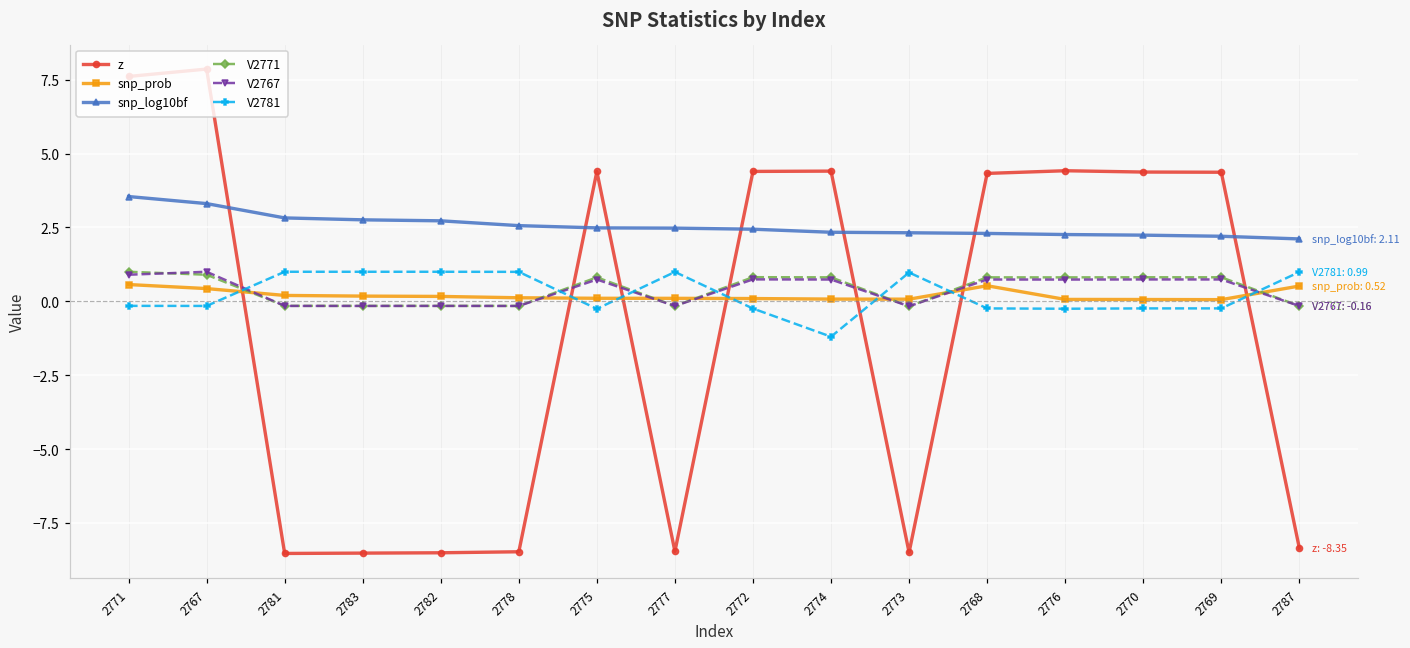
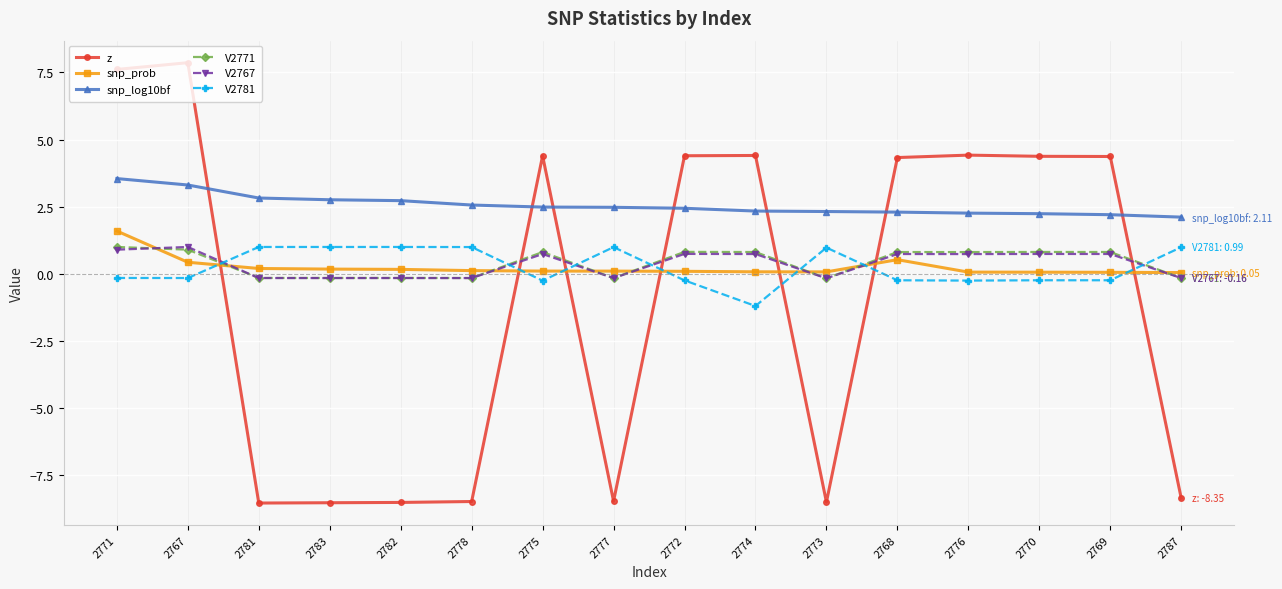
  {
    "z": {
      "2787": -8.35
    },
    "snp_prob": {
-     "2771": 0.6,
-     "2787": 0.52
+     "2771": 1.6,
+     "2787": 0.05
    },
    "snp_log10bf": {
      "2787": 2.11
    },
    "V2771": {
      "2771": 1.0,
      "2767": 0.9
    },
    "V2767": {
      "2771": 0.9,
      "2767": 1.0
    },
    "V2781": {
      "2787": 0.99
    }
  }
